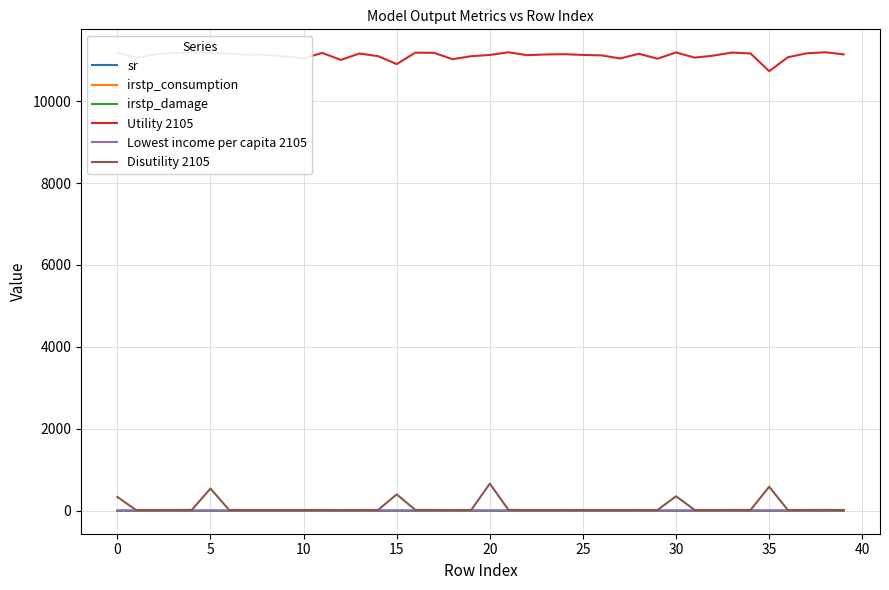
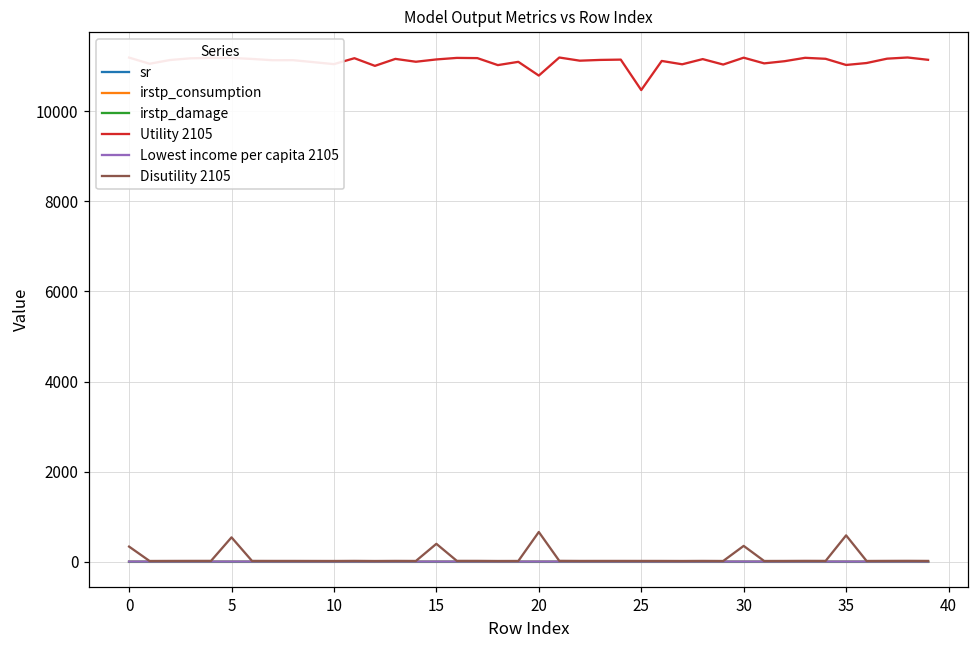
  {
    "Utility 2105": {
-     "15": 10900,
-     "20": 11100,
-     "25": 11100,
+     "15": 11100,
+     "20": 10800,
+     "25": 10500,
      "30": 11200,
-     "35": 10700
+     "35": 11000
    },
    "Disutility 2105": {
      "0": 300,
      "5": 500,
      "15": 400,
      "20": 700,
      "30": 400,
      "35": 600
    }
  }
